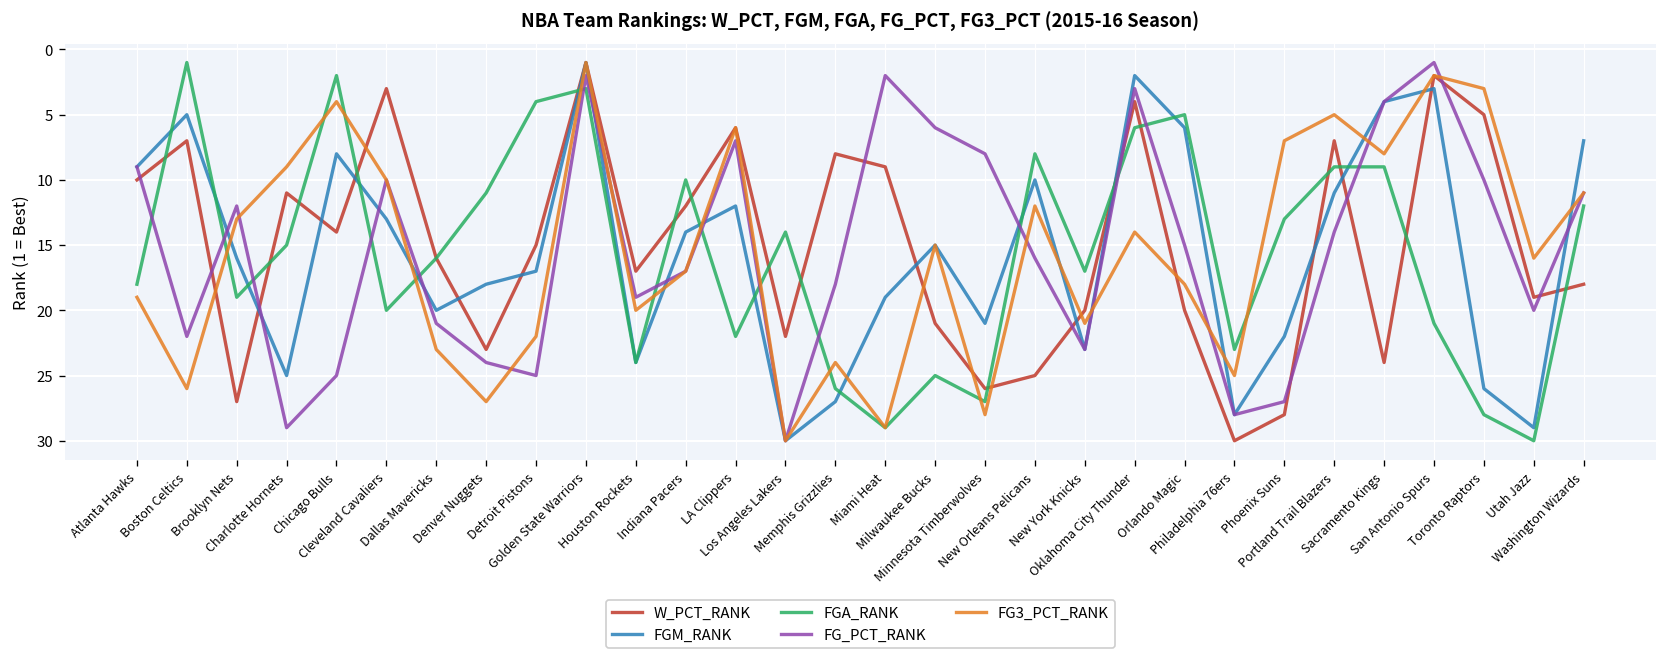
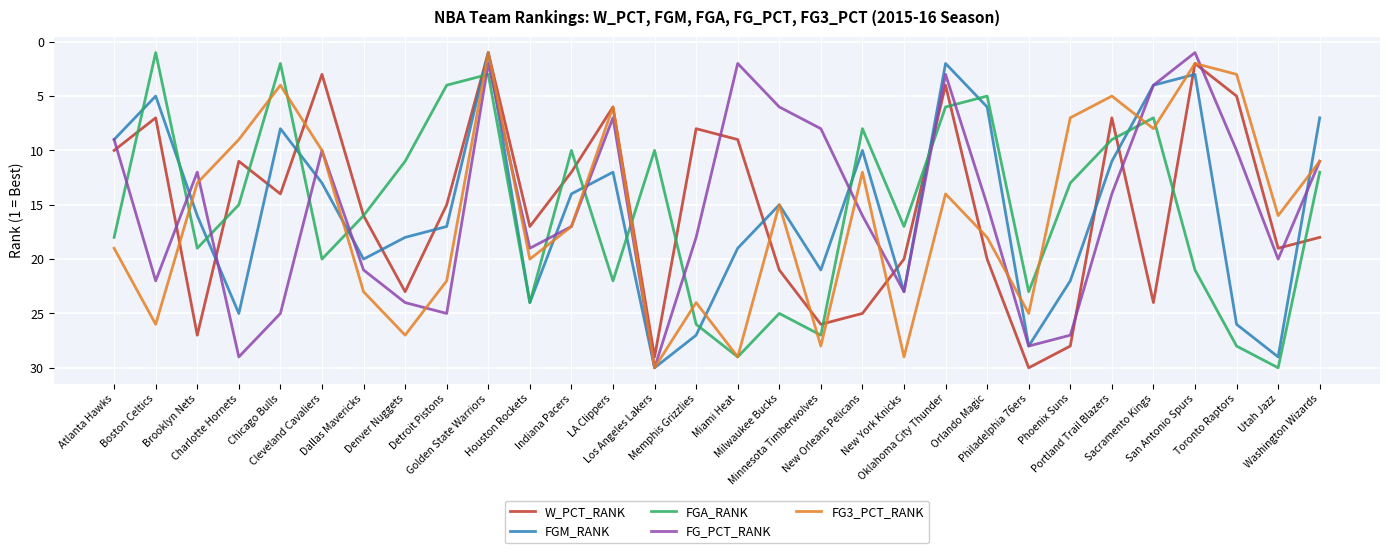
  {
    "W_PCT_RANK": {
      "Atlanta Hawks": 10,
      "Boston Celtics": 7,
      "Brooklyn Nets": 27,
      "Charlotte Hornets": 11,
      "Chicago Bulls": 14,
      "Cleveland Cavaliers": 3,
      "Denver Nuggets": 23,
      "Detroit Pistons": 15,
      "Houston Rockets": 17,
      "Indiana Pacers": 12,
-     "Los Angeles Lakers": 22,
+     "Los Angeles Lakers": 29,
      "Memphis Grizzlies": 8,
      "Miami Heat": 9,
      "Milwaukee Bucks": 21,
      "Minnesota Timberwolves": 26,
      "New Orleans Pelicans": 25,
      "New York Knicks": 20,
      "Oklahoma City Thunder": 4,
      "Orlando Magic": 20,
      "Philadelphia 76ers": 30,
      "Phoenix Suns": 28,
      "Portland Trail Blazers": 7,
      "Sacramento Kings": 24,
      "Toronto Raptors": 5,
      "Utah Jazz": 19,
      "Washington Wizards": 18
    },
    "FGM_RANK": {
      "Boston Celtics": 5,
      "Brooklyn Nets": 16,
      "Charlotte Hornets": 25,
      "Chicago Bulls": 8,
      "Cleveland Cavaliers": 13,
      "Dallas Mavericks": 20,
      "Denver Nuggets": 18,
      "Detroit Pistons": 17,
      "Indiana Pacers": 14,
      "LA Clippers": 12,
      "Memphis Grizzlies": 27,
      "Miami Heat": 19,
      "Minnesota Timberwolves": 21,
      "New Orleans Pelicans": 10,
      "Oklahoma City Thunder": 2,
      "Orlando Magic": 6,
      "Phoenix Suns": 22,
      "Portland Trail Blazers": 11,
      "San Antonio Spurs": 3,
      "Toronto Raptors": 26,
      "Utah Jazz": 29,
      "Washington Wizards": 7
    },
    "FGA_RANK": {
      "Atlanta Hawks": 18,
      "Boston Celtics": 1,
      "Brooklyn Nets": 19,
      "Charlotte Hornets": 15,
      "Chicago Bulls": 2,
      "Cleveland Cavaliers": 20,
      "Denver Nuggets": 11,
      "Detroit Pistons": 4,
      "Golden State Warriors": 3,
      "Indiana Pacers": 10,
      "LA Clippers": 22,
-     "Los Angeles Lakers": 14,
+     "Los Angeles Lakers": 10,
      "Memphis Grizzlies": 26,
      "Milwaukee Bucks": 25,
      "Minnesota Timberwolves": 27,
      "New Orleans Pelicans": 8,
      "New York Knicks": 17,
      "Oklahoma City Thunder": 6,
      "Orlando Magic": 5,
      "Philadelphia 76ers": 23,
      "Phoenix Suns": 13,
      "Portland Trail Blazers": 9,
-     "Sacramento Kings": 9,
+     "Sacramento Kings": 7,
      "San Antonio Spurs": 21,
      "Toronto Raptors": 28,
      "Utah Jazz": 30,
      "Washington Wizards": 12
    },
    "FG_PCT_RANK": {
      "Boston Celtics": 22,
      "Brooklyn Nets": 12,
      "Charlotte Hornets": 29,
      "Chicago Bulls": 25,
      "Dallas Mavericks": 21,
      "Denver Nuggets": 24,
      "Detroit Pistons": 25,
      "Golden State Warriors": 2,
      "Houston Rockets": 19,
      "LA Clippers": 7,
      "Memphis Grizzlies": 18,
      "Miami Heat": 2,
      "Milwaukee Bucks": 6,
      "Minnesota Timberwolves": 8,
      "New Orleans Pelicans": 16,
      "Oklahoma City Thunder": 3,
      "Orlando Magic": 15,
      "Phoenix Suns": 27,
      "Portland Trail Blazers": 14,
      "San Antonio Spurs": 1,
      "Toronto Raptors": 10,
      "Utah Jazz": 20
    },
    "FG3_PCT_RANK": {
      "Atlanta Hawks": 19,
      "Boston Celtics": 26,
      "Brooklyn Nets": 13,
      "Charlotte Hornets": 9,
      "Chicago Bulls": 4,
      "Dallas Mavericks": 23,
      "Denver Nuggets": 27,
      "Detroit Pistons": 22,
      "Houston Rockets": 20,
      "Memphis Grizzlies": 24,
      "Minnesota Timberwolves": 28,
      "New Orleans Pelicans": 12,
-     "New York Knicks": 21,
+     "New York Knicks": 29,
      "Oklahoma City Thunder": 14,
      "Orlando Magic": 18,
      "Philadelphia 76ers": 25,
      "Phoenix Suns": 7,
      "Portland Trail Blazers": 5,
      "Sacramento Kings": 8,
      "Toronto Raptors": 3,
      "Utah Jazz": 16
    }
  }
